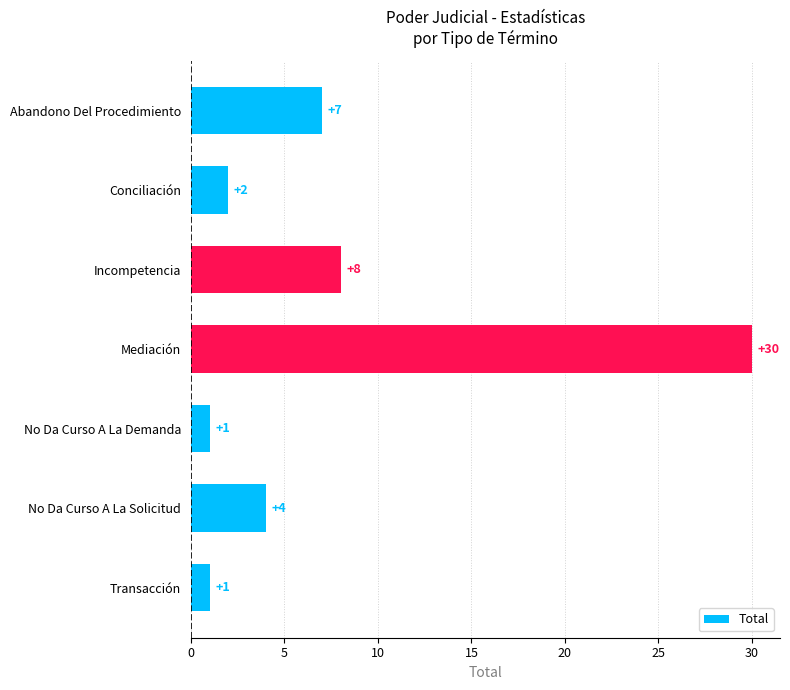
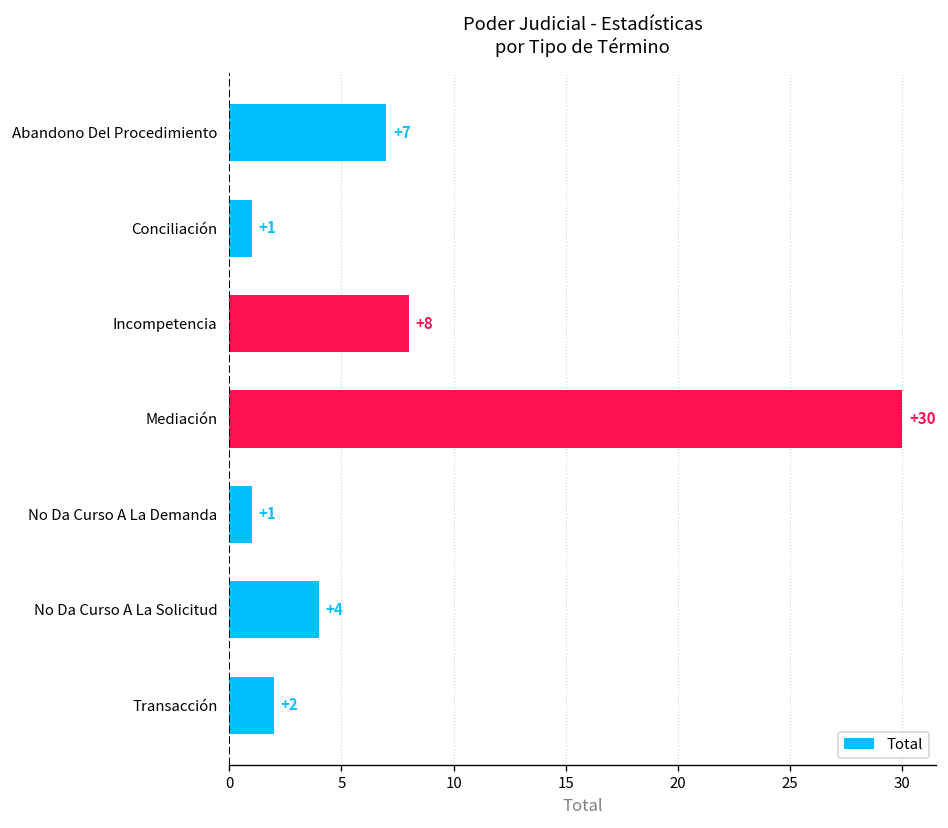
  {
    "Abandono Del Procedimiento": "+7",
-   "Conciliación": "+2",
+   "Conciliación": "+1",
    "Incompetencia": "+8",
    "Mediación": "+30",
    "No Da Curso A La Demanda": "+1",
    "No Da Curso A La Solicitud": "+4",
-   "Transacción": "+1"
+   "Transacción": "+2"
  }
